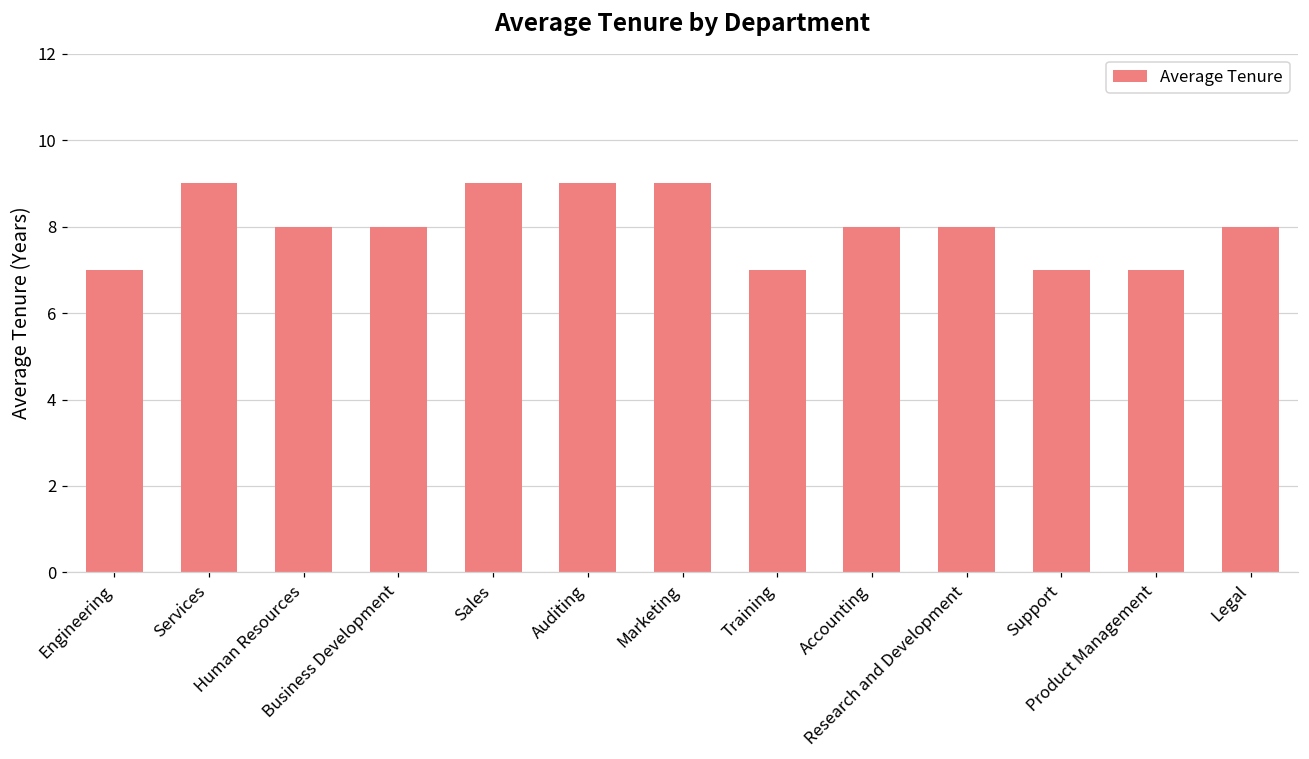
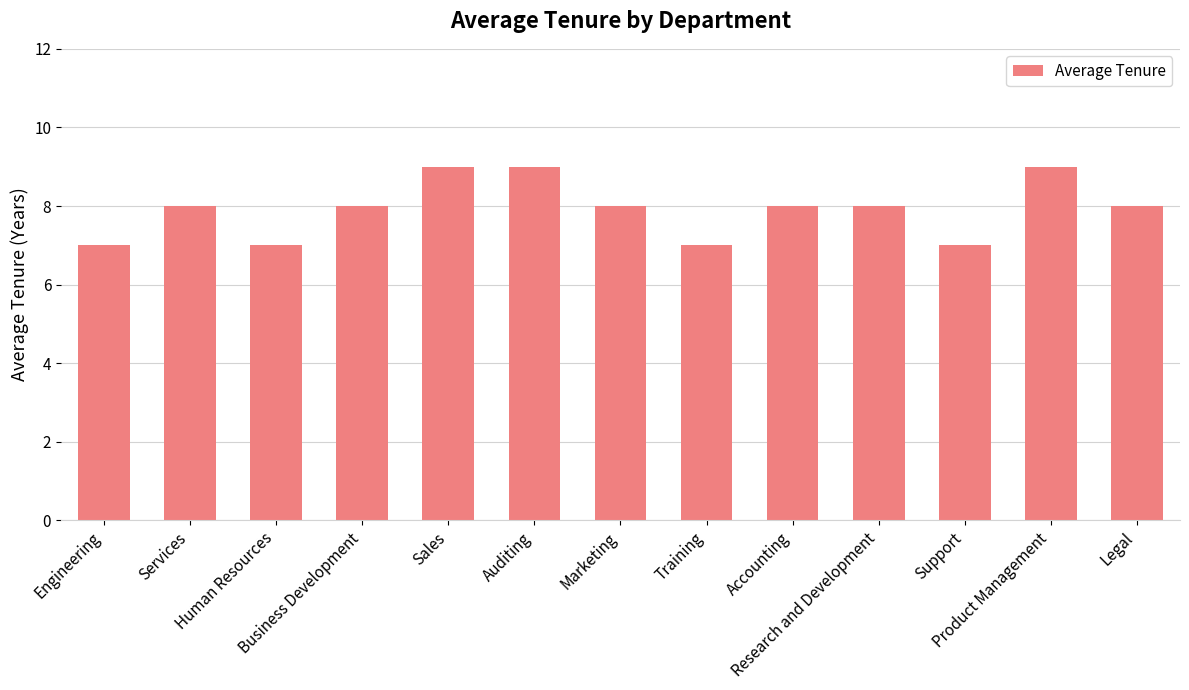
  {
    "Engineering": 7,
-   "Services": 9,
-   "Human Resources": 8,
+   "Services": 8,
+   "Human Resources": 7,
    "Business Development": 8,
    "Sales": 9,
    "Auditing": 9,
-   "Marketing": 9,
+   "Marketing": 8,
    "Training": 7,
    "Accounting": 8,
    "Research and Development": 8,
    "Support": 7,
-   "Product Management": 7,
+   "Product Management": 9,
    "Legal": 8
  }
